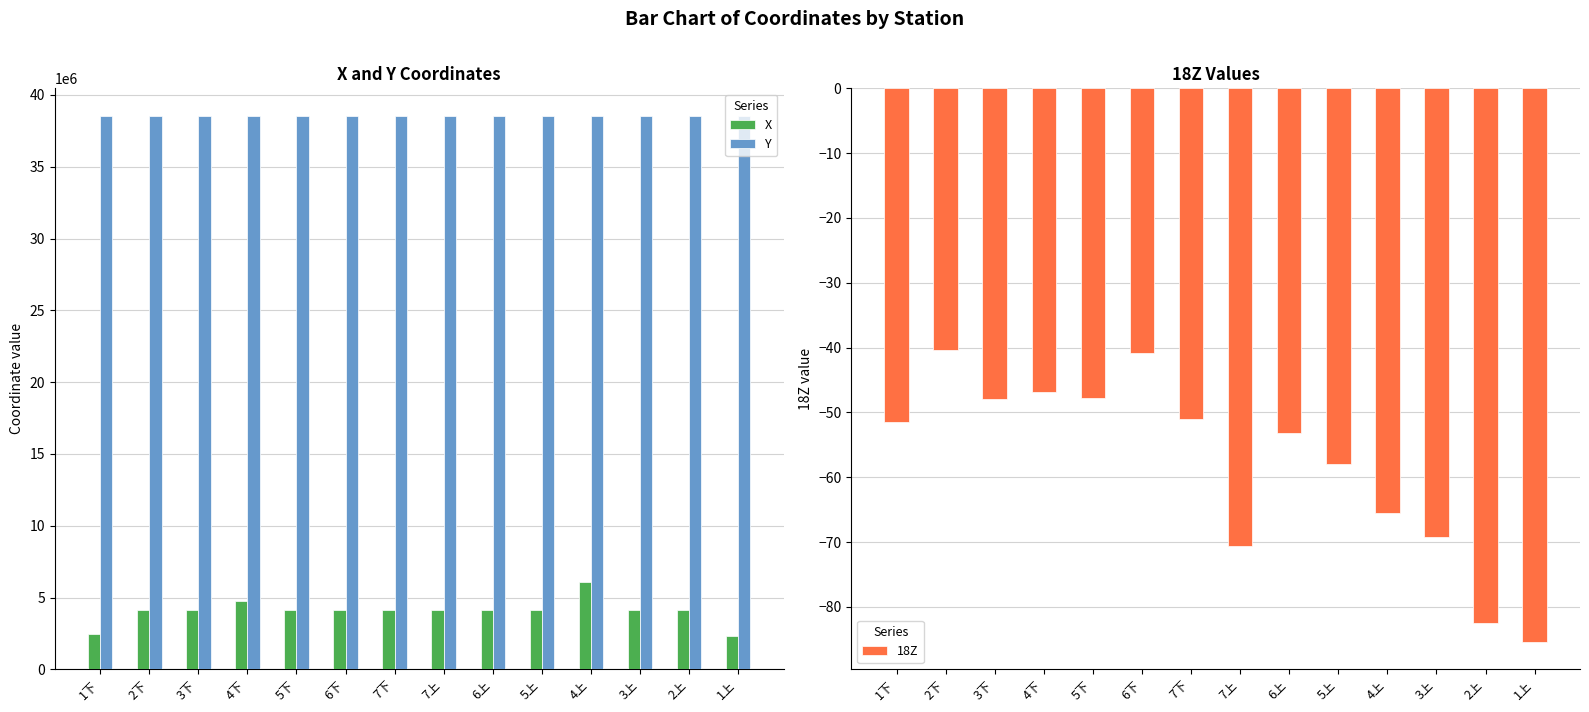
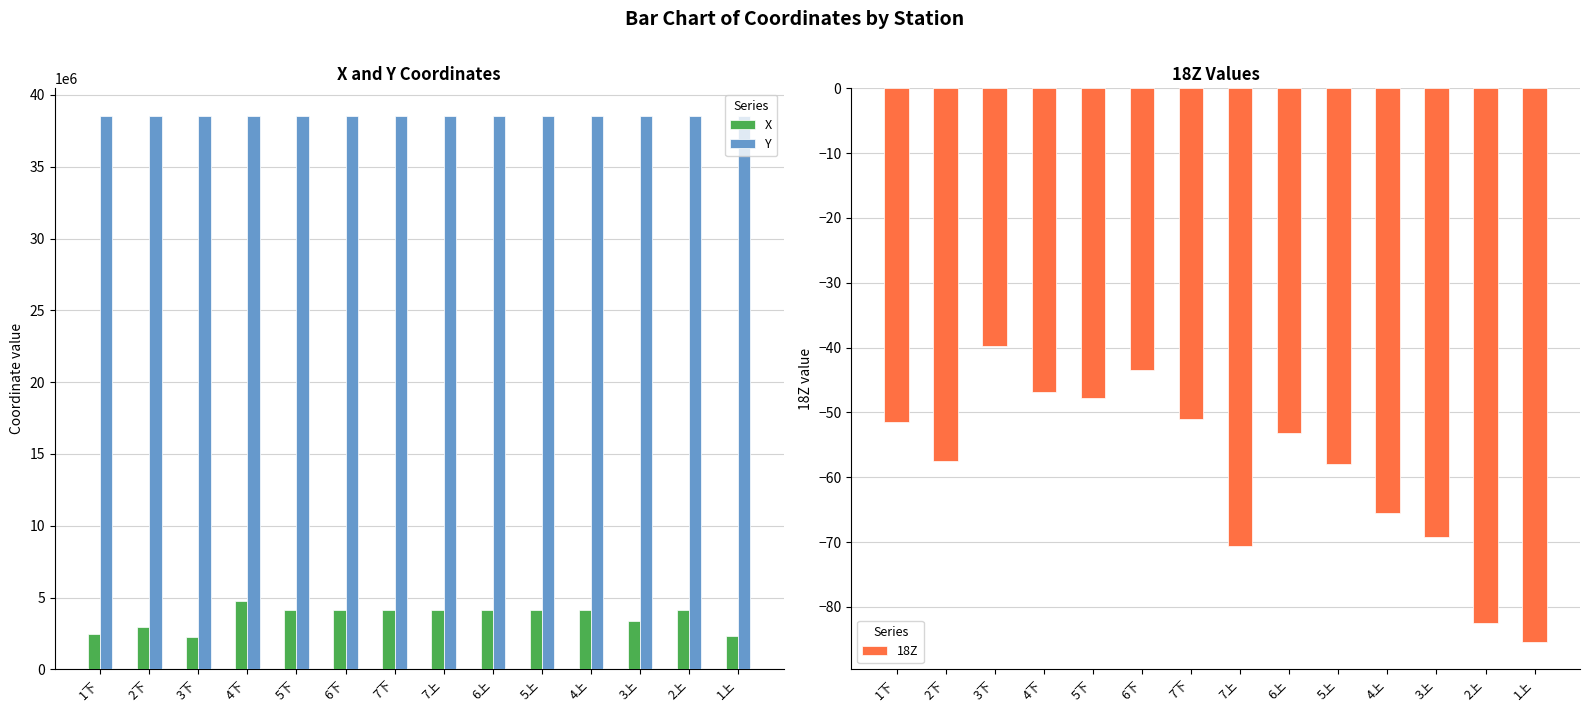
  {
    "X and Y Coordinates": {
      "X": {
        "1下": 2400000,
-       "2下": 4100000,
-       "3下": 4100000,
+       "2下": 3000000,
+       "3下": 2300000,
        "4下": 4800000,
        "5下": 4100000,
        "6下": 4100000,
        "7下": 4100000,
        "7上": 4100000,
        "6上": 4100000,
        "5上": 4100000,
-       "4上": 6100000,
-       "3上": 4100000,
+       "4上": 4100000,
+       "3上": 3300000,
        "2上": 4100000,
        "1上": 2300000
      },
      "Y": {
        "1下": 38500000,
        "2下": 38500000,
        "3下": 38500000,
        "4下": 38500000,
        "5下": 38500000,
        "6下": 38500000,
        "7下": 38500000,
        "7上": 38500000,
        "6上": 38500000,
        "5上": 38500000,
        "4上": 38500000,
        "3上": 38500000,
        "2上": 38500000
      }
    },
    "18Z Values": {
      "1下": -51,
-     "2下": -40,
-     "3下": -48,
+     "2下": -58,
+     "3下": -40,
      "4下": -47,
      "5下": -48,
-     "6下": -41,
+     "6下": -43,
      "7下": -51,
      "7上": -71,
      "6上": -53,
      "5上": -58,
      "4上": -66,
      "3上": -69,
      "2上": -83,
      "1上": -85
    }
  }
